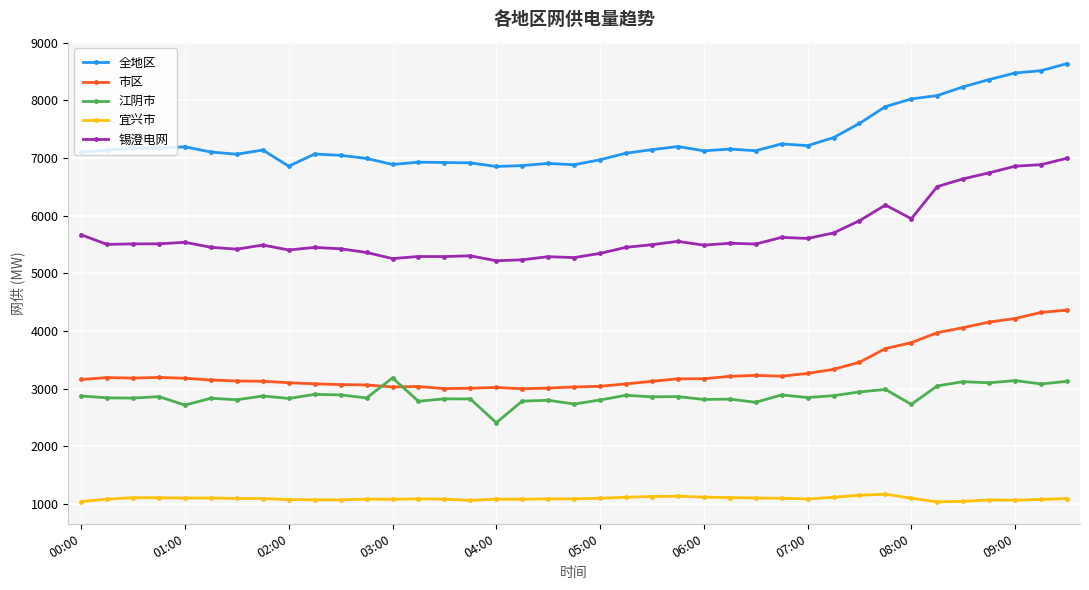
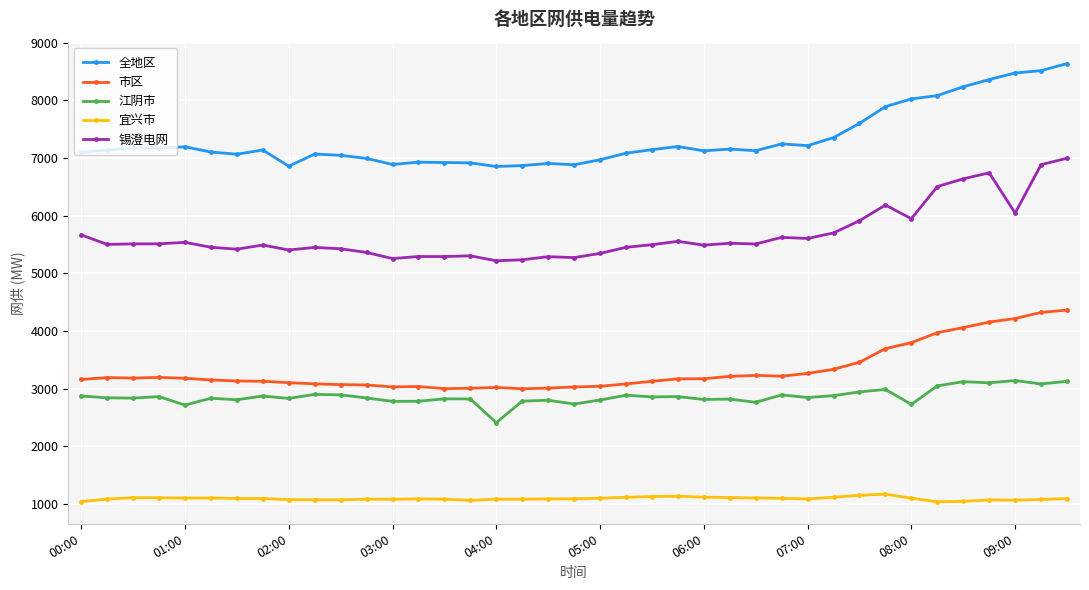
  {
    "全地区": {
      "01:00": 7200,
      "02:00": 6900,
      "03:00": 6900,
      "04:00": 6900,
      "05:00": 7000,
      "06:00": 7100,
      "07:00": 7200,
      "08:00": 8000,
      "09:00": 8500
    },
    "市区": {
      "00:00": 3200,
      "01:00": 3200,
      "02:00": 3100,
      "03:00": 3000,
      "04:00": 3000,
      "05:00": 3000,
      "06:00": 3200,
      "07:00": 3300,
      "08:00": 3800,
      "09:00": 4200
    },
    "江阴市": {
      "00:00": 2900,
      "01:00": 2700,
      "02:00": 2800,
-     "03:00": 3200,
+     "03:00": 2800,
      "04:00": 2400,
      "05:00": 2800,
      "06:00": 2800,
      "07:00": 2800,
      "08:00": 2700,
      "09:00": 3100
    },
    "宜兴市": {
      "00:00": 1000,
      "01:00": 1100,
      "02:00": 1100,
      "03:00": 1100,
      "04:00": 1100,
      "05:00": 1100,
      "06:00": 1100,
      "07:00": 1100,
      "08:00": 1100,
      "09:00": 1100
    },
    "锡澄电网": {
      "00:00": 5700,
      "01:00": 5500,
      "02:00": 5400,
      "03:00": 5300,
      "04:00": 5200,
      "05:00": 5300,
      "06:00": 5500,
      "07:00": 5600,
      "08:00": 5900,
-     "09:00": 6900
+     "09:00": 6000
    }
  }
